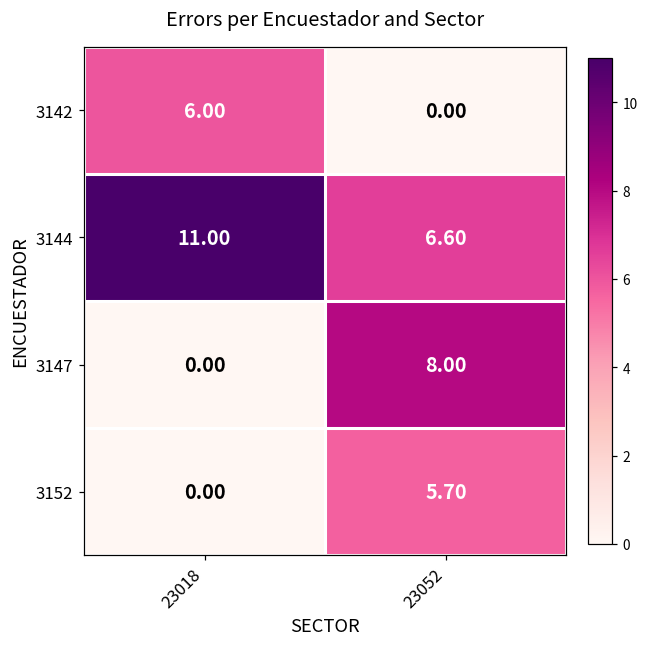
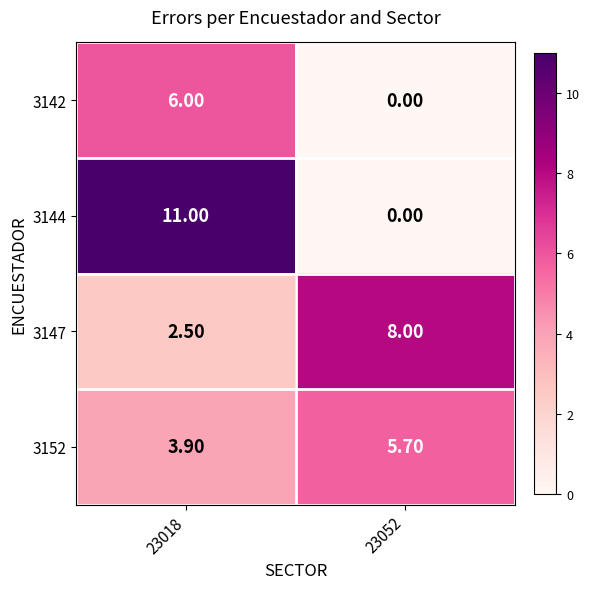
  {
    "3142": {
      "23018": 6.00,
      "23052": 0.00
    },
    "3144": {
      "23018": 11.00,
-     "23052": 6.60
+     "23052": 0.00
    },
    "3147": {
-     "23018": 0.00,
+     "23018": 2.50,
      "23052": 8.00
    },
    "3152": {
-     "23018": 0.00,
+     "23018": 3.90,
      "23052": 5.70
    }
  }
